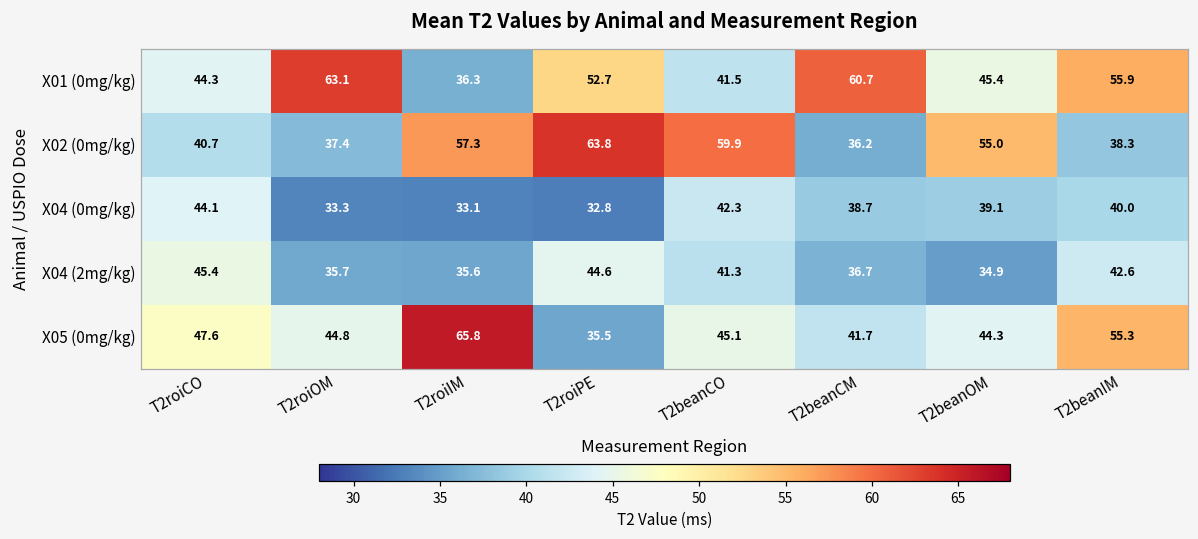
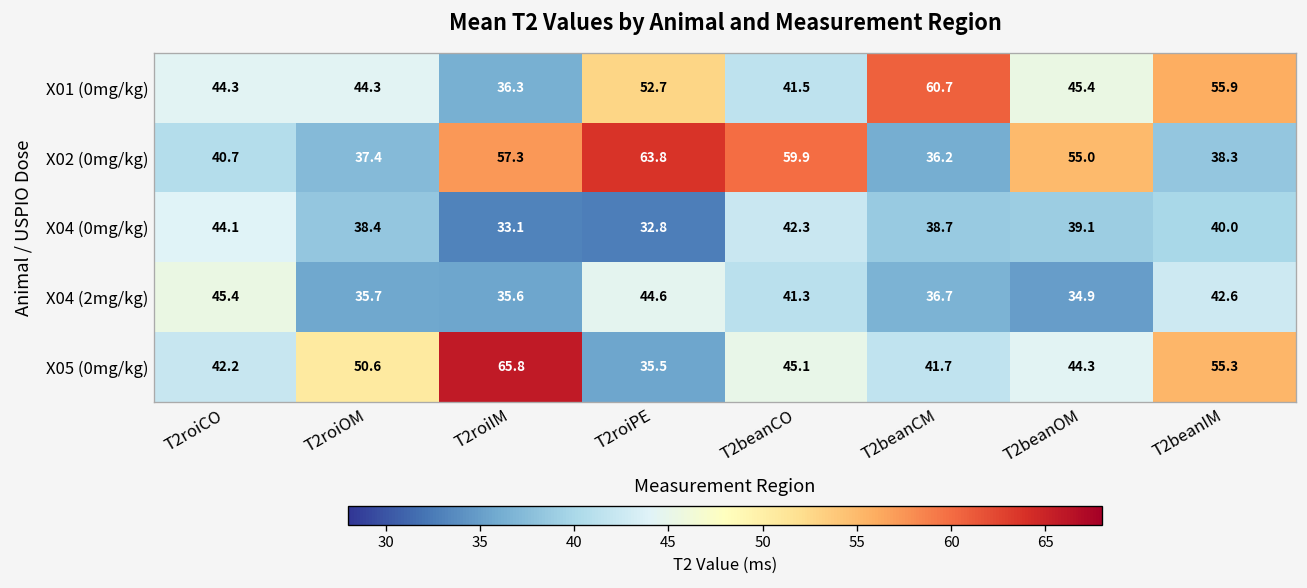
  {
    "X01 (0mg/kg)": {
      "T2roiCO": 44.3,
-     "T2roiOM": 63.1,
+     "T2roiOM": 44.3,
      "T2roiIM": 36.3,
      "T2roiPE": 52.7,
      "T2beanCO": 41.5,
      "T2beanCM": 60.7,
      "T2beanOM": 45.4,
      "T2beanIM": 55.9
    },
    "X02 (0mg/kg)": {
      "T2roiCO": 40.7,
      "T2roiOM": 37.4,
      "T2roiIM": 57.3,
      "T2roiPE": 63.8,
      "T2beanCO": 59.9,
      "T2beanCM": 36.2,
      "T2beanOM": 55.0,
      "T2beanIM": 38.3
    },
    "X04 (0mg/kg)": {
      "T2roiCO": 44.1,
-     "T2roiOM": 33.3,
+     "T2roiOM": 38.4,
      "T2roiIM": 33.1,
      "T2roiPE": 32.8,
      "T2beanCO": 42.3,
      "T2beanCM": 38.7,
      "T2beanOM": 39.1,
      "T2beanIM": 40.0
    },
    "X04 (2mg/kg)": {
      "T2roiCO": 45.4,
      "T2roiOM": 35.7,
      "T2roiIM": 35.6,
      "T2roiPE": 44.6,
      "T2beanCO": 41.3,
      "T2beanCM": 36.7,
      "T2beanOM": 34.9,
      "T2beanIM": 42.6
    },
    "X05 (0mg/kg)": {
-     "T2roiCO": 47.6,
-     "T2roiOM": 44.8,
+     "T2roiCO": 42.2,
+     "T2roiOM": 50.6,
      "T2roiIM": 65.8,
      "T2roiPE": 35.5,
      "T2beanCO": 45.1,
      "T2beanCM": 41.7,
      "T2beanOM": 44.3,
      "T2beanIM": 55.3
    }
  }
